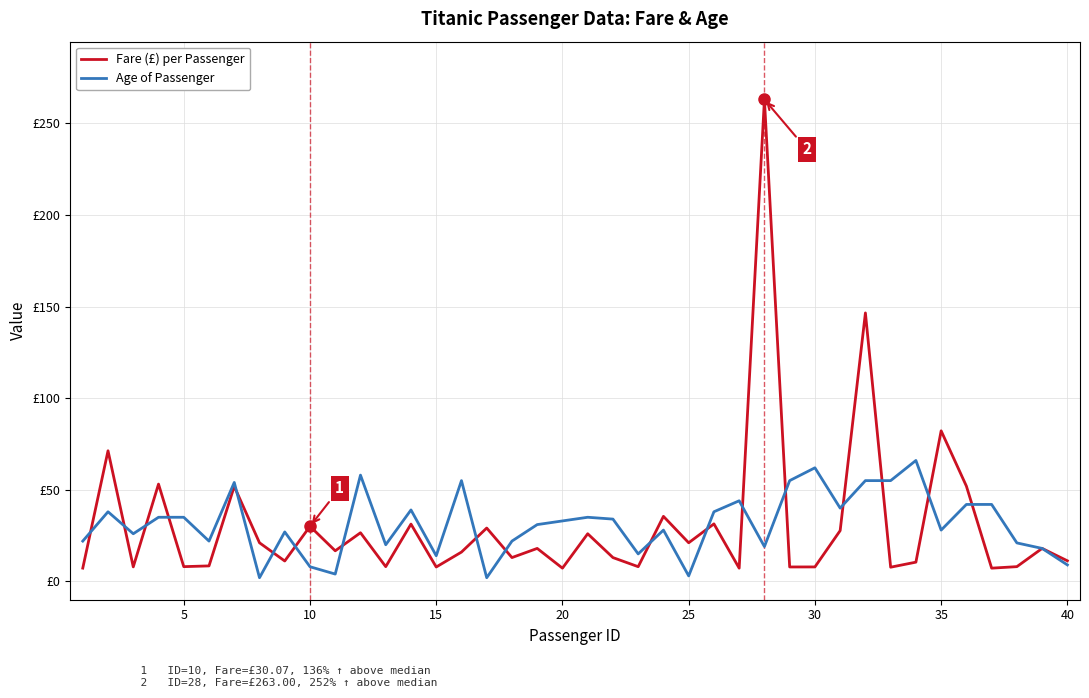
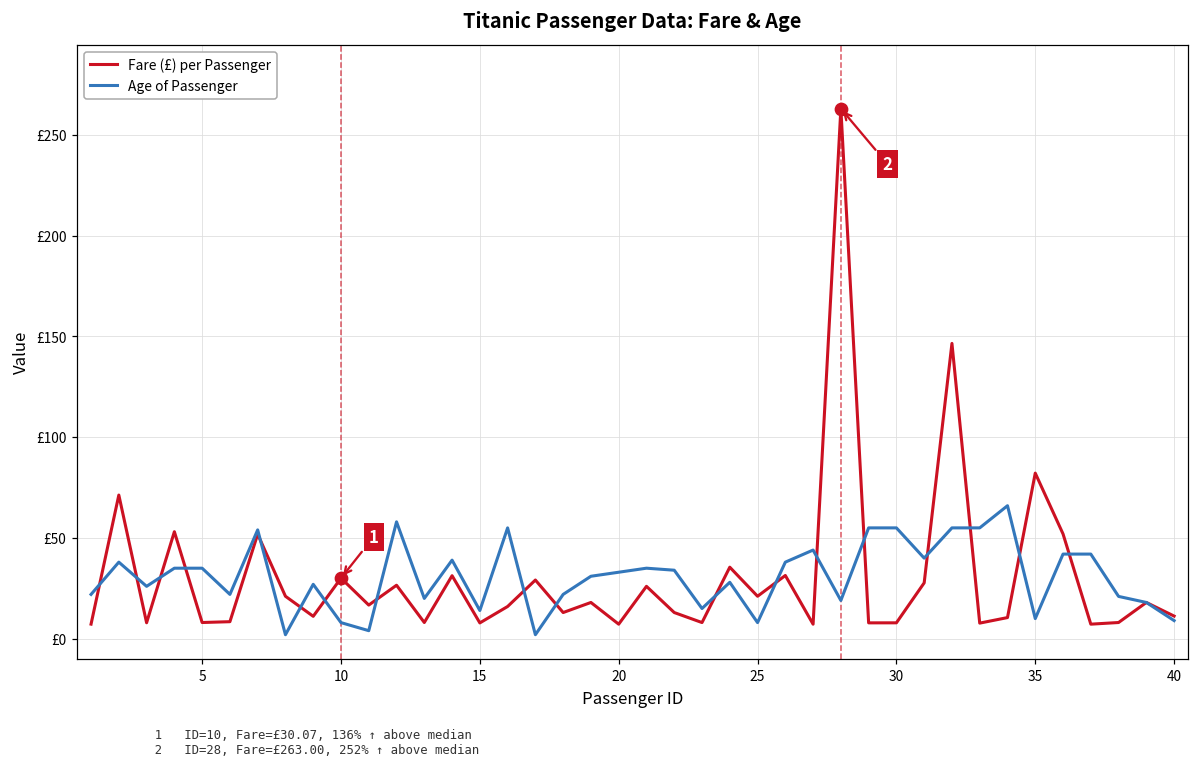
  {
    "Age of Passenger": {
      "5": "£35",
      "10": "£8",
      "15": "£14",
      "20": "£33",
-     "25": "£3",
-     "30": "£62",
-     "35": "£28",
+     "25": "£8",
+     "30": "£55",
+     "35": "£10",
      "40": "£9"
    }
  }
